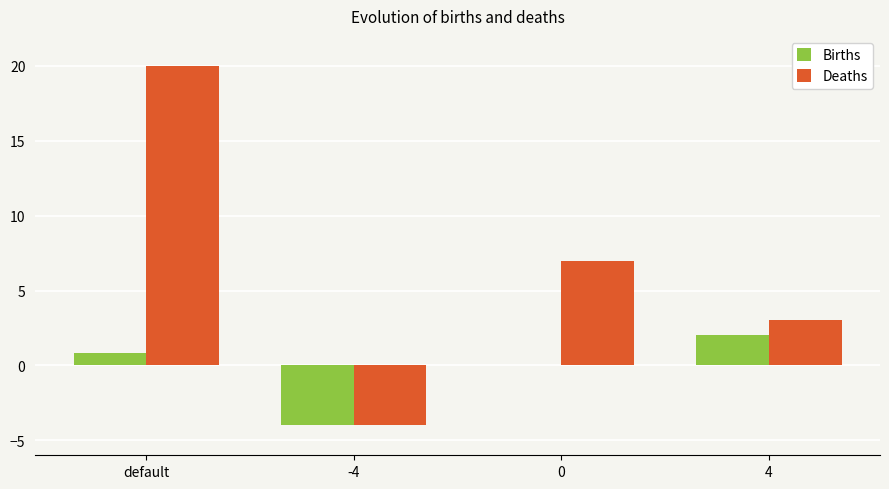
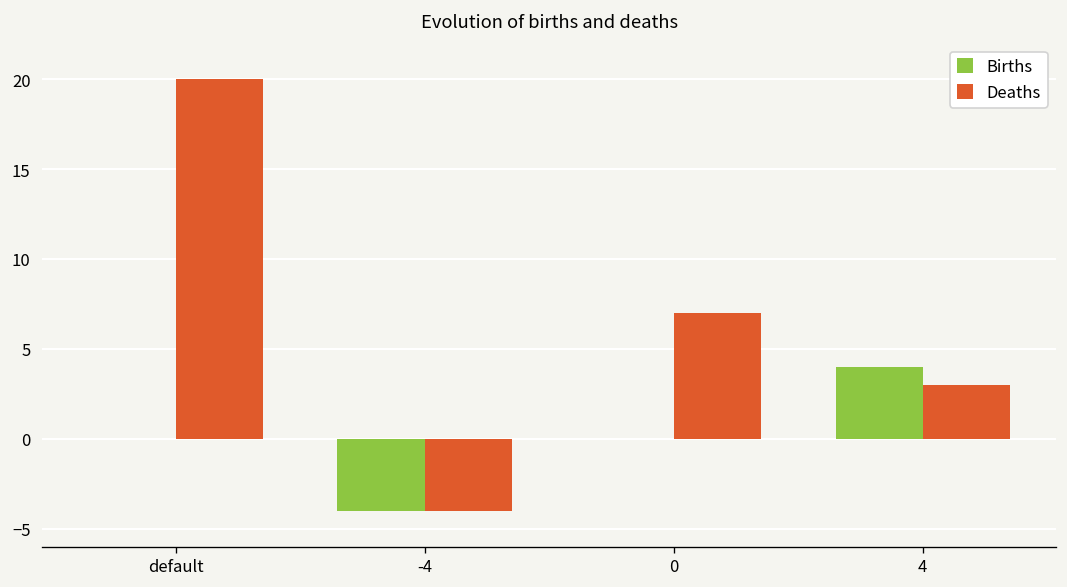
  {
    "Births": {
-     "default": 0.8,
+     "default": 0.0,
      "-4": -4.0,
      "0": 0.0,
-     "4": 2
+     "4": 4
    },
    "Deaths": {
      "default": 20.0,
      "-4": -4.0,
      "0": 7.0,
      "4": 3.0
    }
  }
